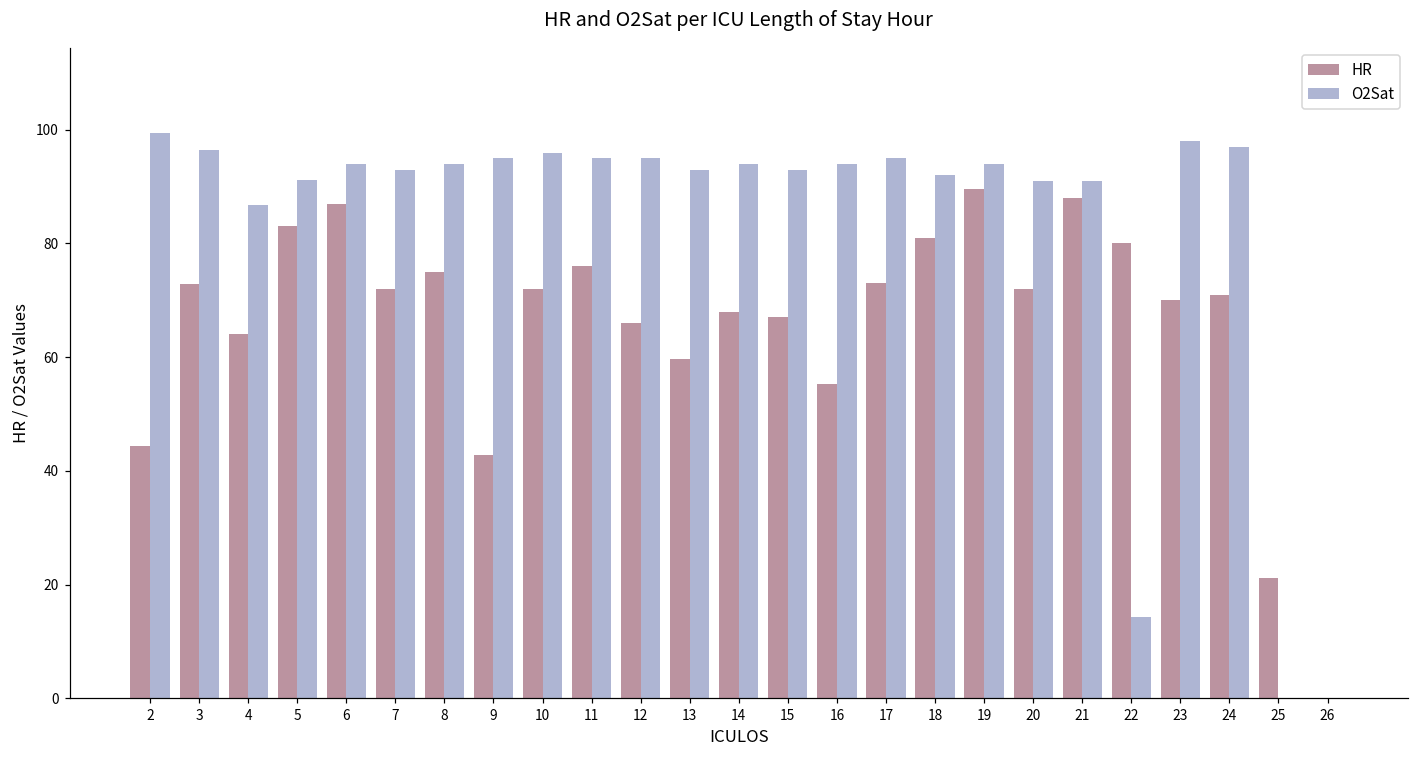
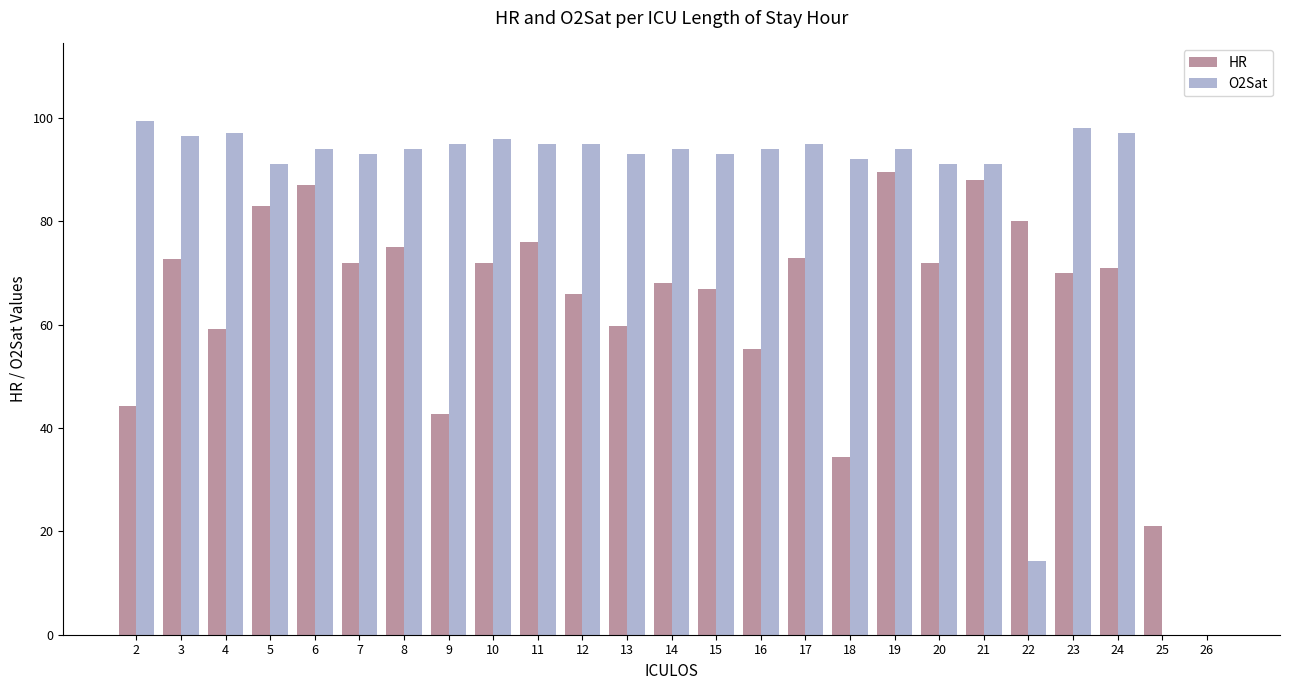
  {
    "HR": {
      "2": 44,
      "3": 73,
-     "4": 64,
+     "4": 59,
      "5": 83,
      "6": 87,
      "7": 72,
      "8": 75,
      "9": 43,
      "10": 72,
      "11": 76,
      "12": 66,
      "13": 60,
      "14": 68,
      "15": 67,
      "16": 55,
      "17": 73,
-     "18": 81,
+     "18": 34,
      "19": 90,
      "20": 72,
      "21": 88,
      "22": 80,
      "23": 70,
      "24": 71,
      "25": 21,
      "26": 0
    },
    "O2Sat": {
      "2": 100,
      "3": 97,
-     "4": 87,
+     "4": 97,
      "5": 91,
      "6": 94,
      "7": 93,
      "8": 94,
      "9": 95,
      "10": 96,
      "11": 95,
      "12": 95,
      "13": 93,
      "14": 94,
      "15": 93,
      "16": 94,
      "17": 95,
      "18": 92,
      "19": 94,
      "20": 91,
      "21": 91,
      "22": 14,
      "23": 98,
      "24": 97,
      "25": 0,
      "26": 0
    }
  }
